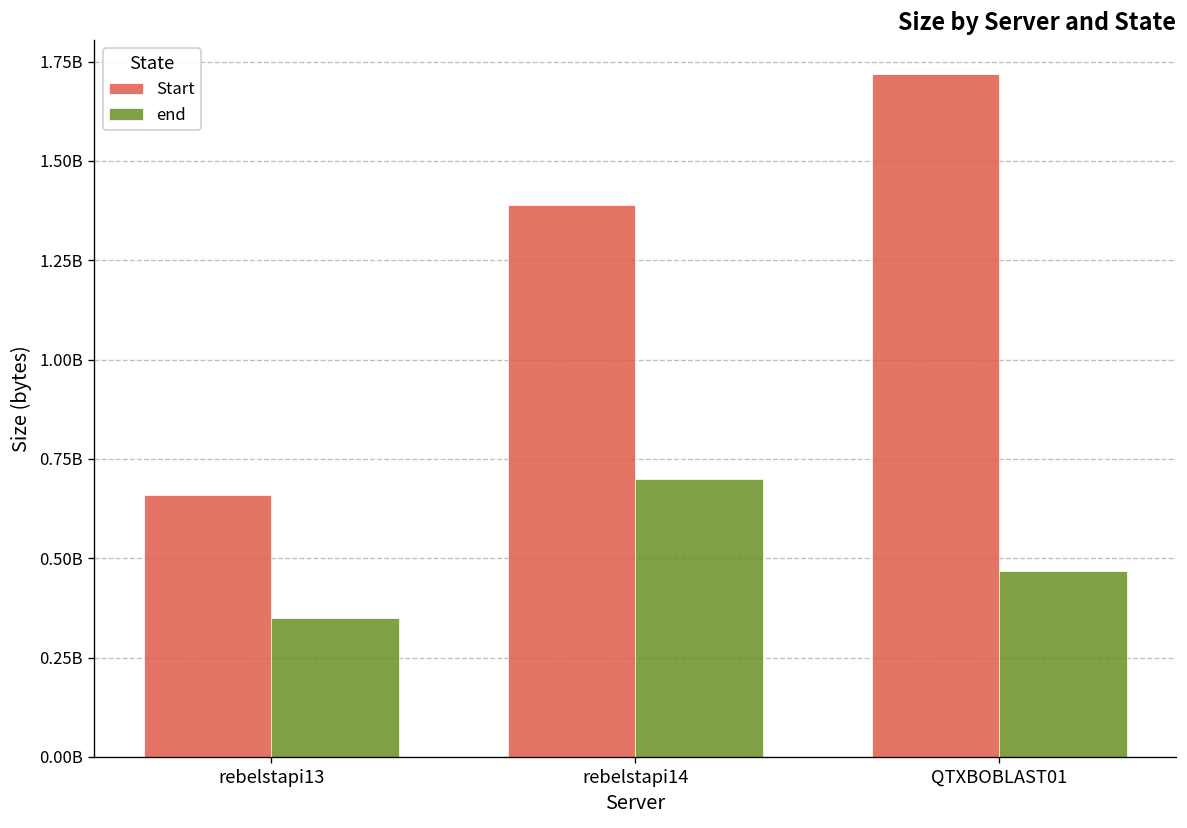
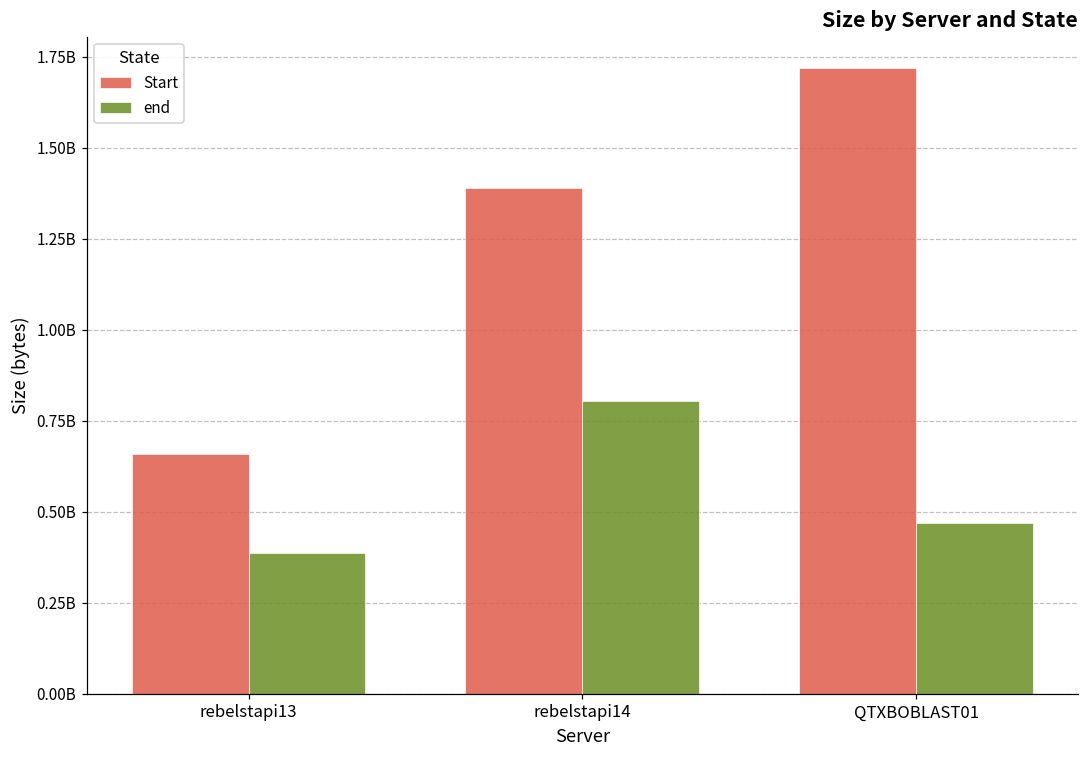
  {
    "Start": {
      "rebelstapi13": 660000000,
      "rebelstapi14": 1390000000,
      "QTXBOBLAST01": 1720000000
    },
    "end": {
-     "rebelstapi13": 350000000,
-     "rebelstapi14": 700000000,
+     "rebelstapi13": 390000000,
+     "rebelstapi14": 810000000,
      "QTXBOBLAST01": 470000000
    }
  }
